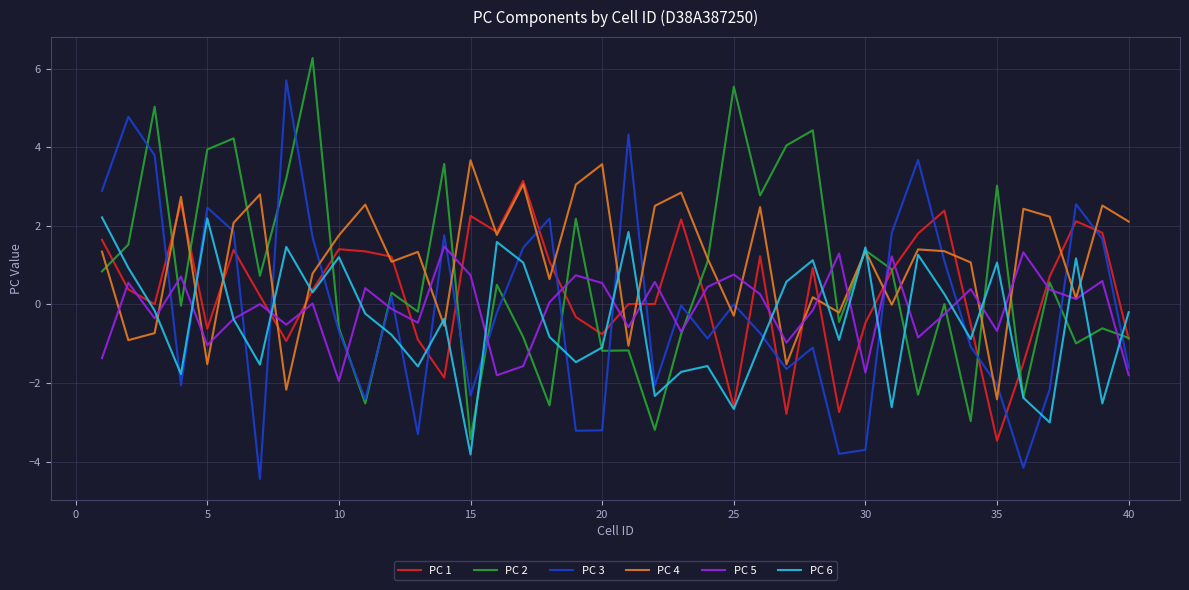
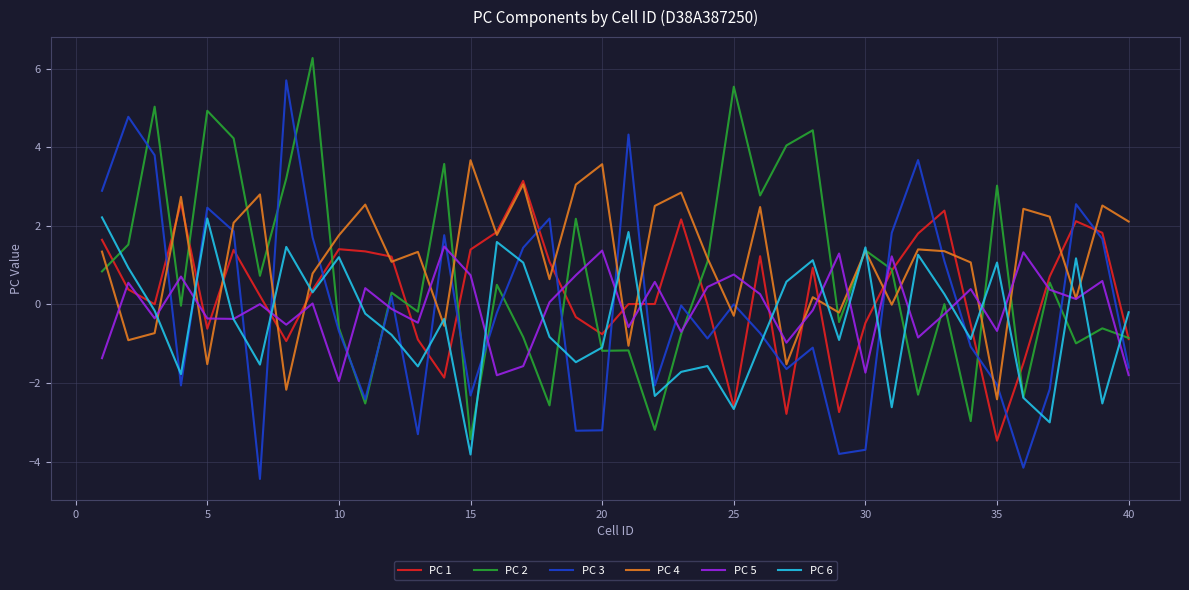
  {
    "PC 1": {
      "5": -0.6,
      "10": 1.4,
-     "15": 2.3,
+     "15": 1.4,
      "20": -0.8,
      "30": -0.5,
      "35": -3.5
    },
    "PC 2": {
-     "5": 3.9,
+     "5": 4.9,
      "10": -0.6,
      "15": -3.4,
      "20": -1.2,
      "25": 5.5,
      "35": 3.0
    },
    "PC 3": {
      "5": 2.5,
      "10": -0.7,
      "15": -2.3,
      "20": -3.2,
      "25": 0.0,
      "30": -3.7,
      "35": -2.0,
      "40": -1.6
    },
    "PC 4": {
      "5": -1.5,
      "10": 1.8,
      "15": 3.7,
      "20": 3.6,
      "25": -0.3,
      "35": -2.4,
      "40": 2.1
    },
    "PC 5": {
-     "5": -1.0,
+     "5": -0.4,
      "10": -2.0,
      "15": 0.7,
-     "20": 0.5,
+     "20": 1.4,
      "25": 0.8,
      "30": -1.7,
      "35": -0.7,
      "40": -1.8
    },
    "PC 6": {
      "5": 2.2,
      "10": 1.2,
      "15": -3.8,
      "20": -1.1,
      "30": 1.5,
      "35": 1.1,
      "40": -0.2
    }
  }
